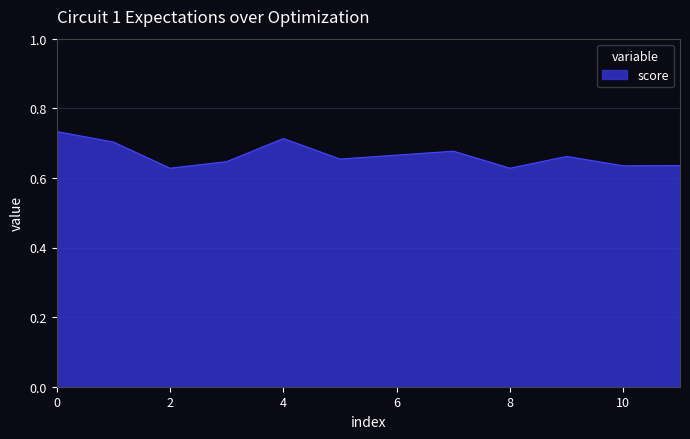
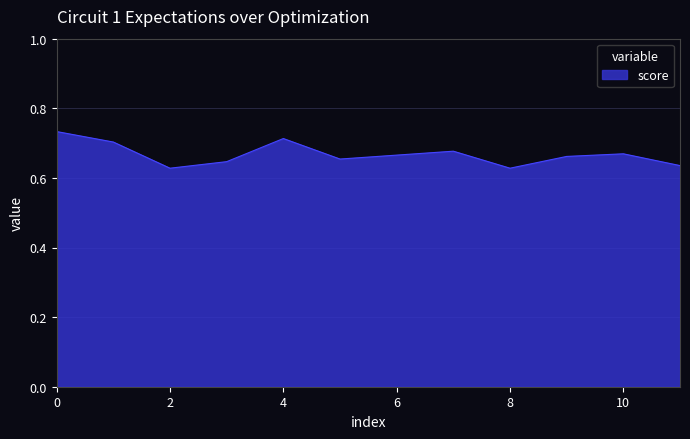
  {
    "0": 0.73,
    "2": 0.63,
    "4": 0.71,
    "6": 0.67,
    "8": 0.63,
-   "10": 0.63
+   "10": 0.67
  }
